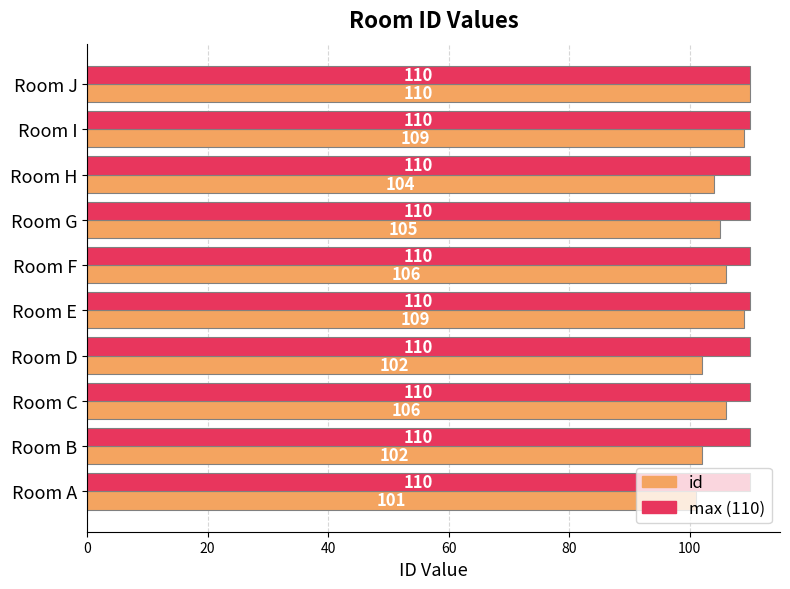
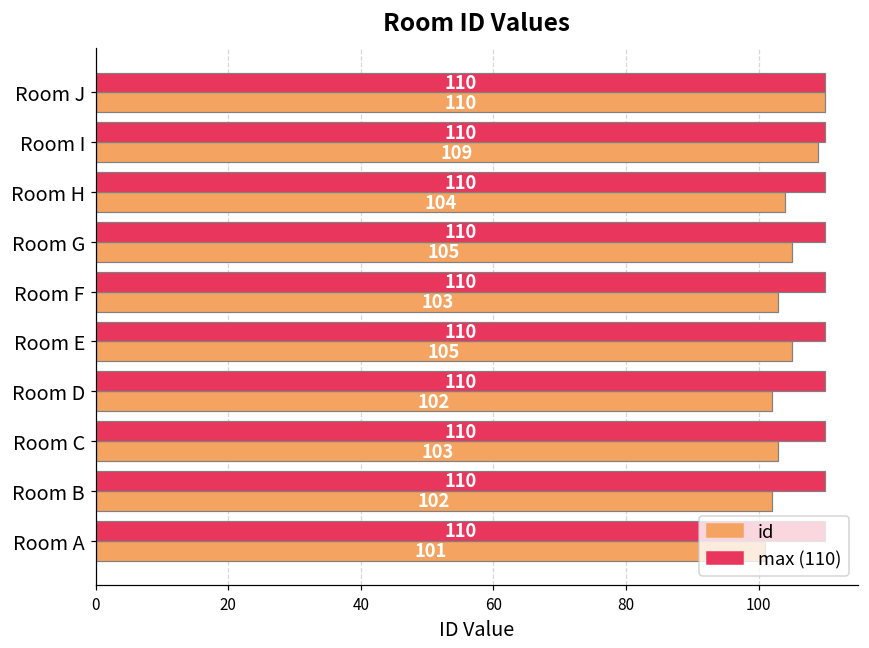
  {
    "id": {
      "Room J": 110,
      "Room I": 109,
      "Room H": 104,
      "Room G": 105,
-     "Room F": 106,
-     "Room E": 109,
+     "Room F": 103,
+     "Room E": 105,
      "Room D": 102,
-     "Room C": 106,
+     "Room C": 103,
      "Room B": 102
    },
    "max (110)": {
      "Room J": 110,
      "Room I": 110,
      "Room H": 110,
      "Room G": 110,
      "Room F": 110,
      "Room E": 110,
      "Room D": 110,
      "Room C": 110,
      "Room B": 110
    }
  }
